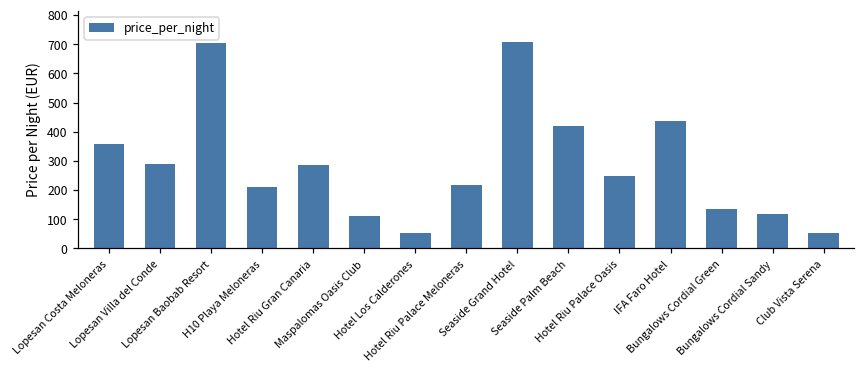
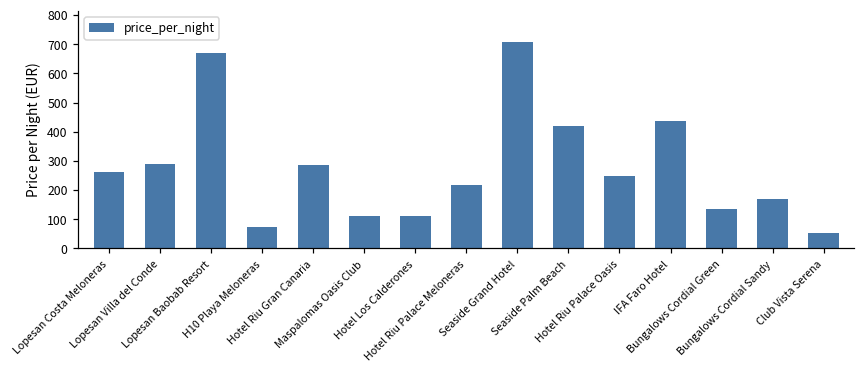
  {
-   "Lopesan Costa Meloneras": 360,
+   "Lopesan Costa Meloneras": 260,
    "Lopesan Villa del Conde": 290,
-   "Lopesan Baobab Resort": 700,
-   "H10 Playa Meloneras": 210,
+   "Lopesan Baobab Resort": 670,
+   "H10 Playa Meloneras": 80,
    "Hotel Riu Gran Canaria": 290,
    "Maspalomas Oasis Club": 110,
-   "Hotel Los Calderones": 50,
+   "Hotel Los Calderones": 110,
    "Hotel Riu Palace Meloneras": 220,
    "Seaside Grand Hotel": 710,
    "Seaside Palm Beach": 420,
    "Hotel Riu Palace Oasis": 250,
    "IFA Faro Hotel": 440,
    "Bungalows Cordial Green": 130,
-   "Bungalows Cordial Sandy": 120,
+   "Bungalows Cordial Sandy": 170,
    "Club Vista Serena": 50
  }
